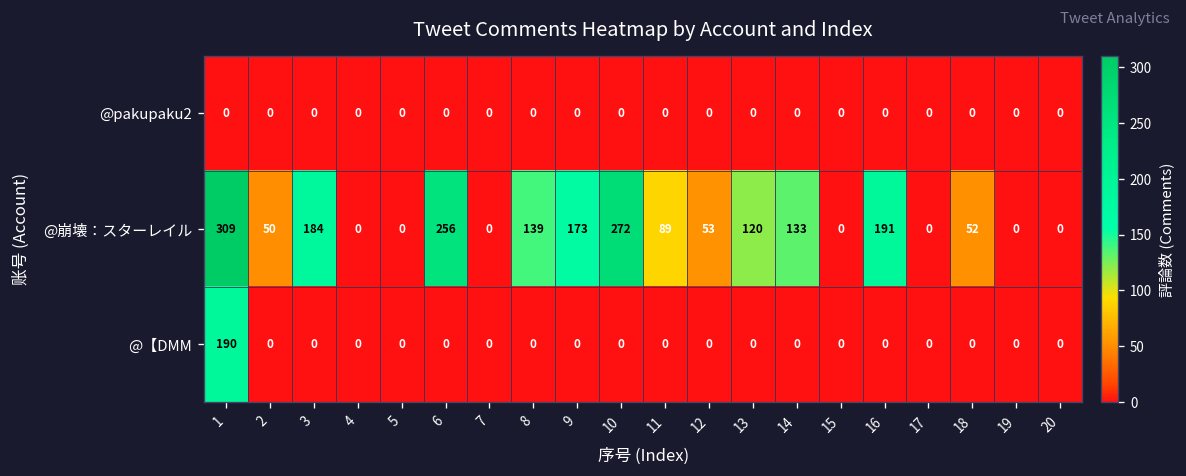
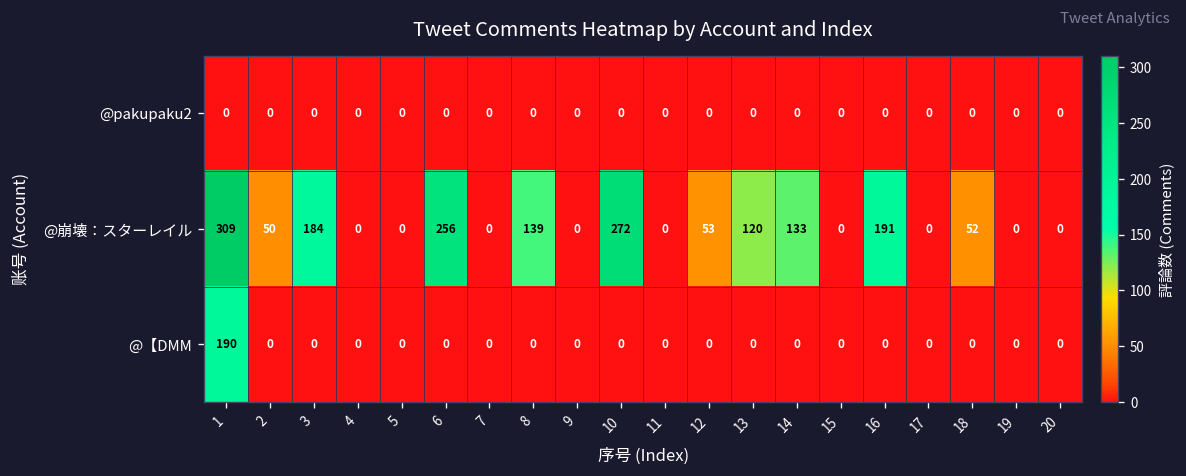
  {
    "@pakupaku2": {
      "1": 0,
      "2": 0,
      "3": 0,
      "4": 0,
      "5": 0,
      "6": 0,
      "7": 0,
      "8": 0,
      "9": 0,
      "10": 0,
      "11": 0,
      "12": 0,
      "13": 0,
      "14": 0,
      "15": 0,
      "16": 0,
      "17": 0,
      "18": 0,
      "19": 0,
      "20": 0
    },
    "@崩壊：スターレイル": {
      "1": 309,
      "2": 50,
      "3": 184,
      "4": 0,
      "5": 0,
      "6": 256,
      "7": 0,
      "8": 139,
-     "9": 173,
+     "9": 0,
      "10": 272,
-     "11": 89,
+     "11": 0,
      "12": 53,
      "13": 120,
      "14": 133,
      "15": 0,
      "16": 191,
      "17": 0,
      "18": 52,
      "19": 0,
      "20": 0
    },
    "@【DMM": {
      "1": 190,
      "2": 0,
      "3": 0,
      "4": 0,
      "5": 0,
      "6": 0,
      "7": 0,
      "8": 0,
      "9": 0,
      "10": 0,
      "11": 0,
      "12": 0,
      "13": 0,
      "14": 0,
      "15": 0,
      "16": 0,
      "17": 0,
      "18": 0,
      "19": 0,
      "20": 0
    }
  }
